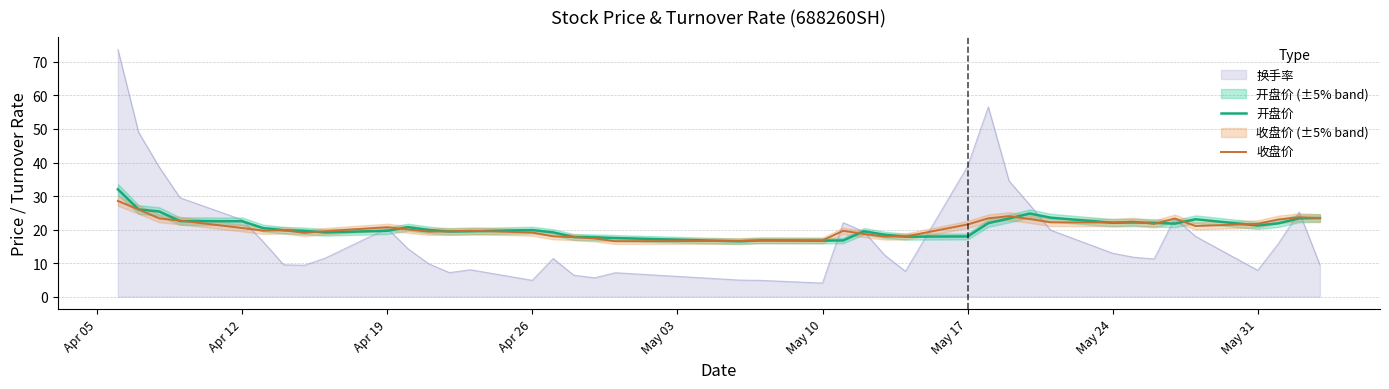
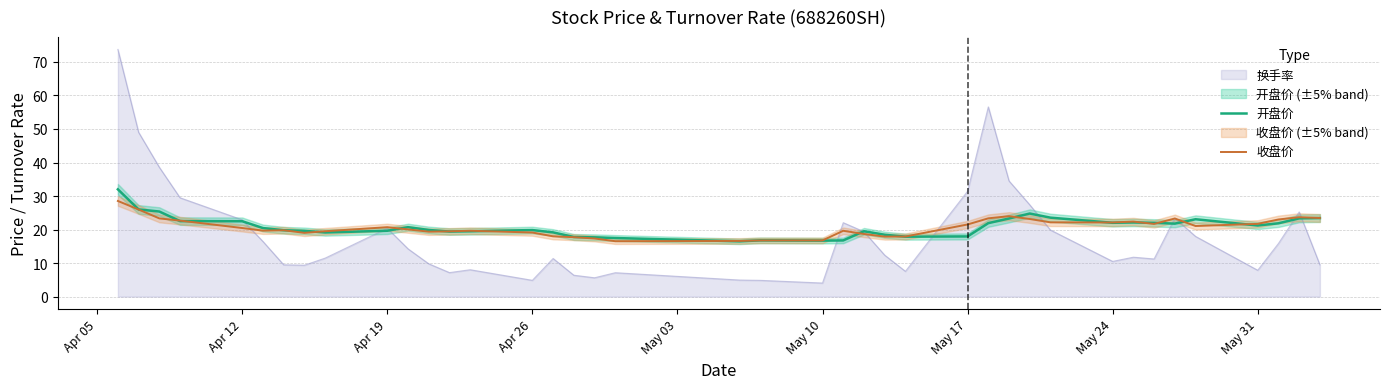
  {
    "换手率": {
      "Apr 26": 5,
      "May 10": 4,
-     "May 17": 39,
-     "May 24": 13,
+     "May 17": 31,
+     "May 24": 11,
      "May 31": 8
    }
  }
